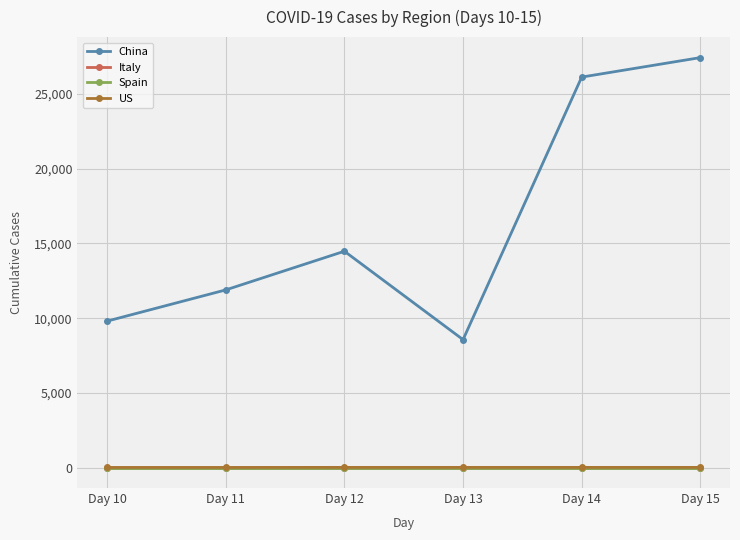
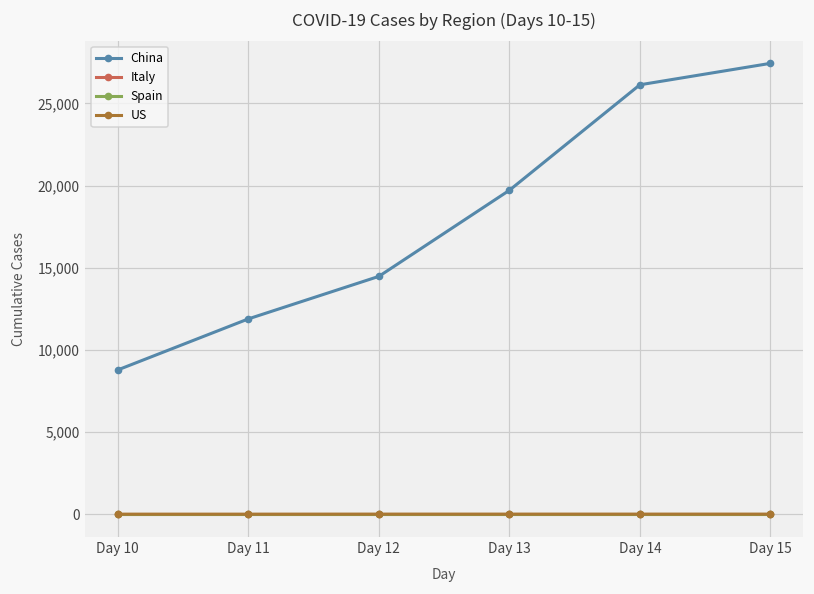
  {
    "China": {
-     "Day 10": "9,800",
+     "Day 10": "8,800",
      "Day 11": "11,900",
      "Day 12": "14,500",
-     "Day 13": "8,600",
+     "Day 13": "19,700",
      "Day 14": "26,100",
      "Day 15": "27,400"
    }
  }
